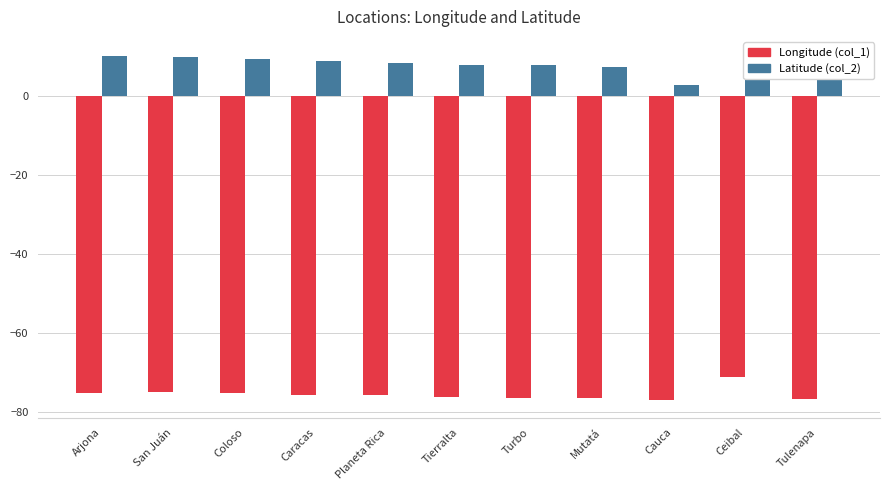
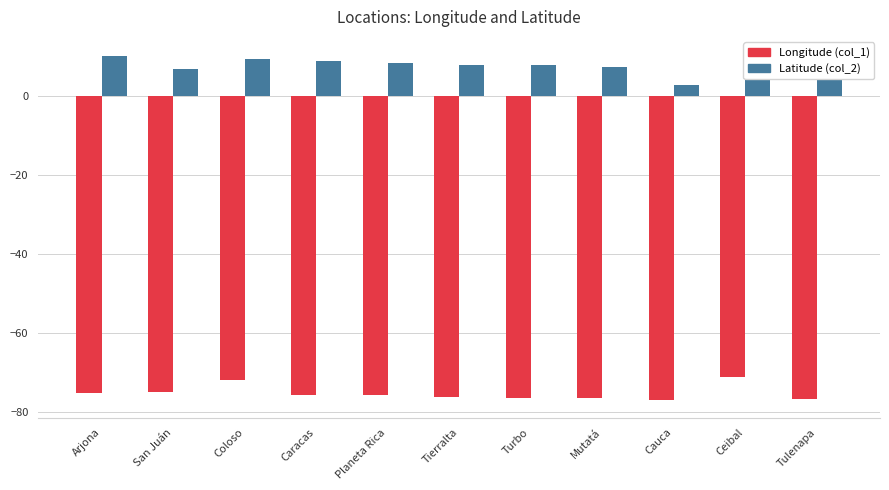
  {
    "Longitude (col_1)": {
      "Arjona": -75,
      "San Juán": -75,
-     "Coloso": -75,
+     "Coloso": -72,
      "Caracas": -76,
      "Planeta Rica": -76,
      "Tierralta": -76,
      "Turbo": -77,
      "Mutatá": -76,
      "Cauca": -77,
      "Ceibal": -71,
      "Tulenapa": -77
    },
    "Latitude (col_2)": {
      "Arjona": 10,
-     "San Juán": 10,
+     "San Juán": 7,
      "Coloso": 10,
      "Caracas": 9,
      "Planeta Rica": 8,
      "Tierralta": 8,
      "Turbo": 8,
      "Mutatá": 7,
      "Cauca": 3
    }
  }
